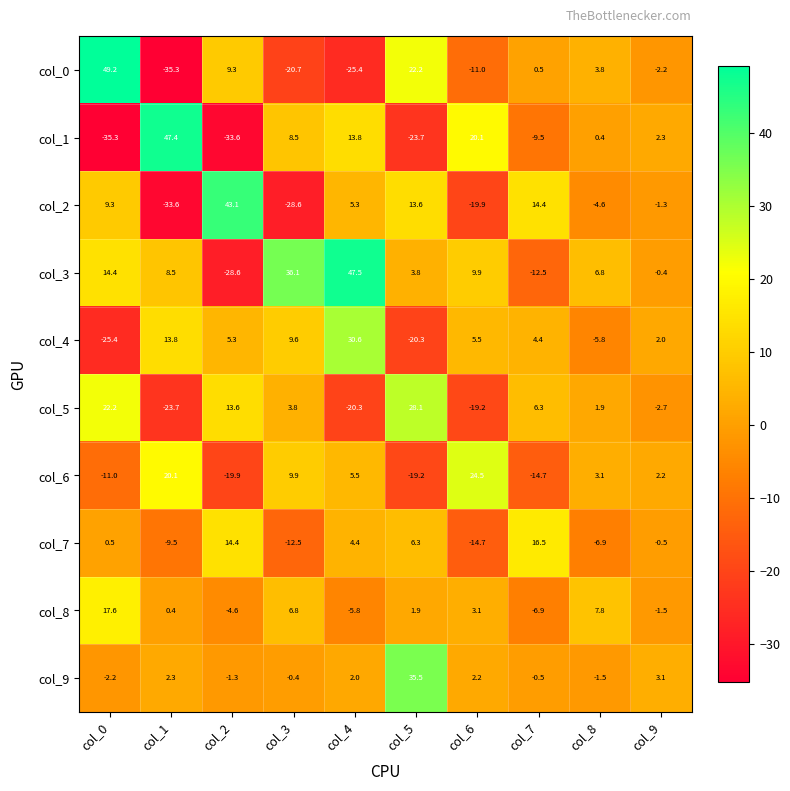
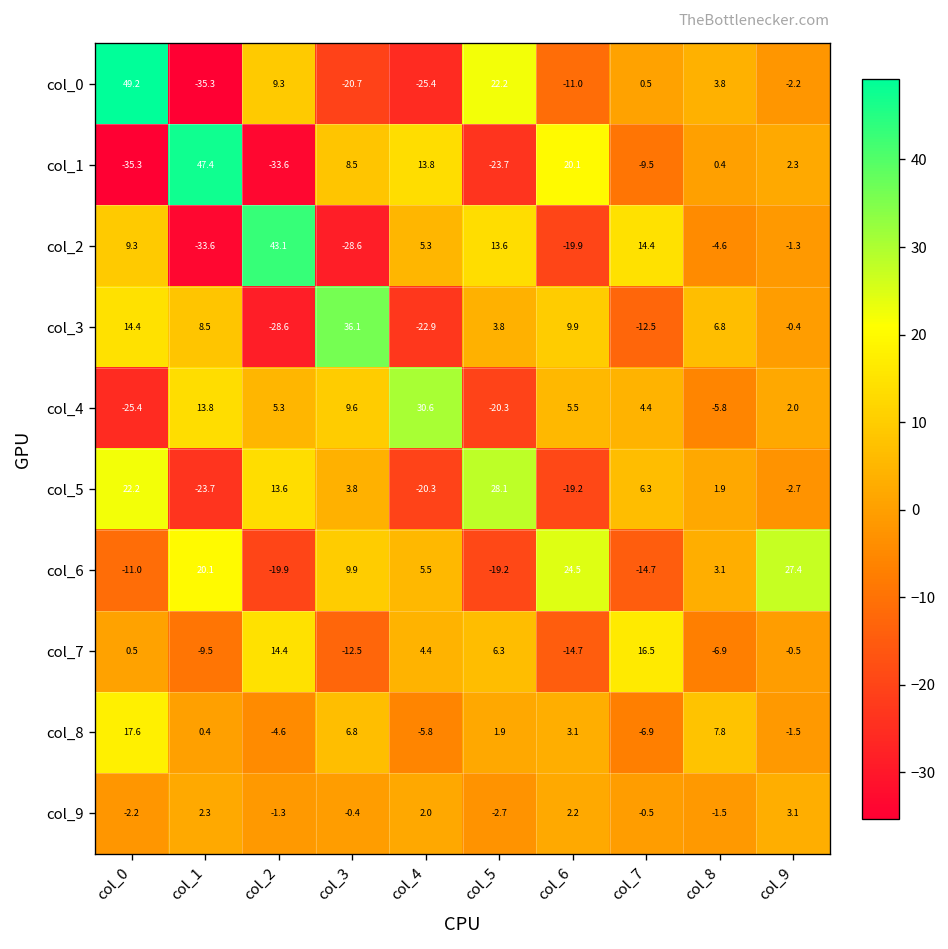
  {
    "col_0": {
      "col_0": 49.2,
      "col_1": -35.3,
      "col_2": 9.3,
      "col_3": -20.7,
      "col_4": -25.4,
      "col_5": 22.2,
      "col_6": -11.0,
      "col_7": 0.5,
      "col_8": 3.8,
      "col_9": -2.2
    },
    "col_1": {
      "col_0": -35.3,
      "col_1": 47.4,
      "col_2": -33.6,
      "col_3": 8.5,
      "col_4": 13.8,
      "col_5": -23.7,
      "col_6": 20.1,
      "col_7": -9.5,
      "col_8": 0.4,
      "col_9": 2.3
    },
    "col_2": {
      "col_0": 9.3,
      "col_1": -33.6,
      "col_2": 43.1,
      "col_3": -28.6,
      "col_4": 5.3,
      "col_5": 13.6,
      "col_6": -19.9,
      "col_7": 14.4,
      "col_8": -4.6,
      "col_9": -1.3
    },
    "col_3": {
      "col_0": 14.4,
      "col_1": 8.5,
      "col_2": -28.6,
      "col_3": 36.1,
-     "col_4": 47.5,
+     "col_4": -22.9,
      "col_5": 3.8,
      "col_6": 9.9,
      "col_7": -12.5,
      "col_8": 6.8,
      "col_9": -0.4
    },
    "col_4": {
      "col_0": -25.4,
      "col_1": 13.8,
      "col_2": 5.3,
      "col_3": 9.6,
      "col_4": 30.6,
      "col_5": -20.3,
      "col_6": 5.5,
      "col_7": 4.4,
      "col_8": -5.8,
      "col_9": 2.0
    },
    "col_5": {
      "col_0": 22.2,
      "col_1": -23.7,
      "col_2": 13.6,
      "col_3": 3.8,
      "col_4": -20.3,
      "col_5": 28.1,
      "col_6": -19.2,
      "col_7": 6.3,
      "col_8": 1.9,
      "col_9": -2.7
    },
    "col_6": {
      "col_0": -11.0,
      "col_1": 20.1,
      "col_2": -19.9,
      "col_3": 9.9,
      "col_4": 5.5,
      "col_5": -19.2,
      "col_6": 24.5,
      "col_7": -14.7,
      "col_8": 3.1,
-     "col_9": 2.2
+     "col_9": 27.4
    },
    "col_7": {
      "col_0": 0.5,
      "col_1": -9.5,
      "col_2": 14.4,
      "col_3": -12.5,
      "col_4": 4.4,
      "col_5": 6.3,
      "col_6": -14.7,
      "col_7": 16.5,
      "col_8": -6.9,
      "col_9": -0.5
    },
    "col_8": {
      "col_0": 17.6,
      "col_1": 0.4,
      "col_2": -4.6,
      "col_3": 6.8,
      "col_4": -5.8,
      "col_5": 1.9,
      "col_6": 3.1,
      "col_7": -6.9,
      "col_8": 7.8,
      "col_9": -1.5
    },
    "col_9": {
      "col_0": -2.2,
      "col_1": 2.3,
      "col_2": -1.3,
      "col_3": -0.4,
      "col_4": 2.0,
-     "col_5": 35.5,
+     "col_5": -2.7,
      "col_6": 2.2,
      "col_7": -0.5,
      "col_8": -1.5,
      "col_9": 3.1
    }
  }
